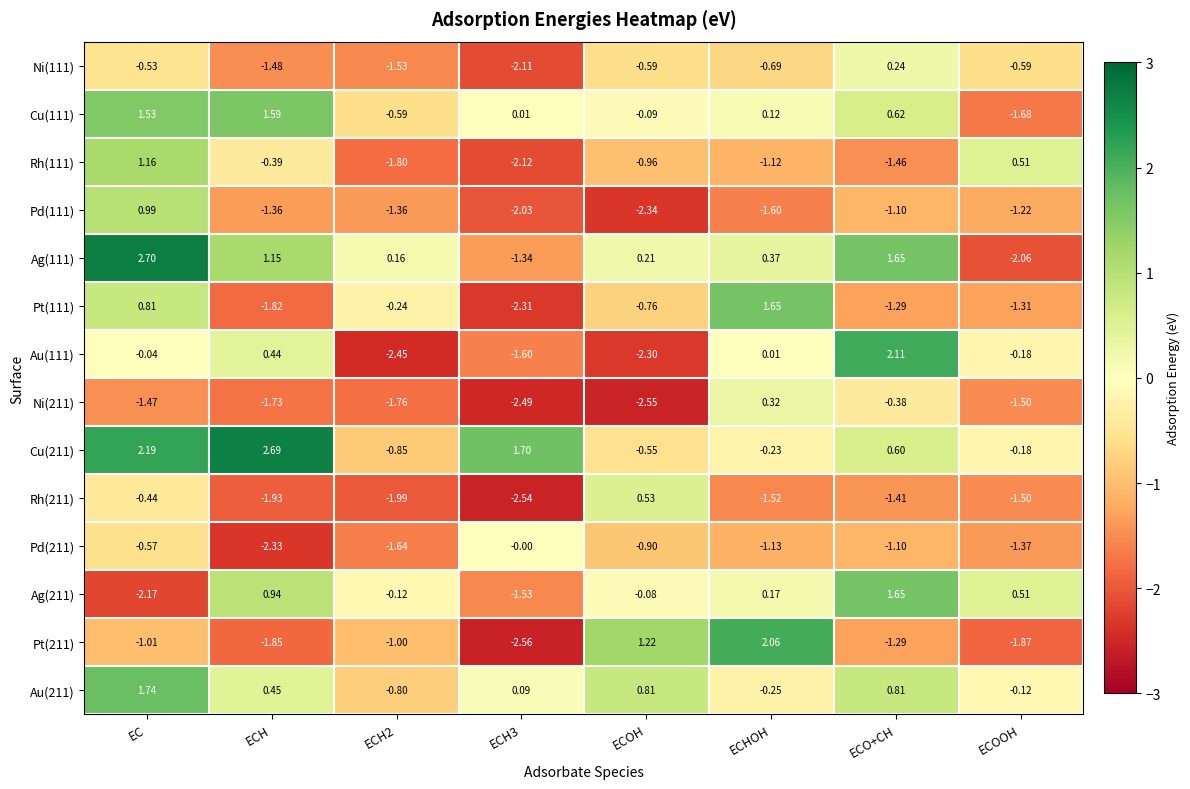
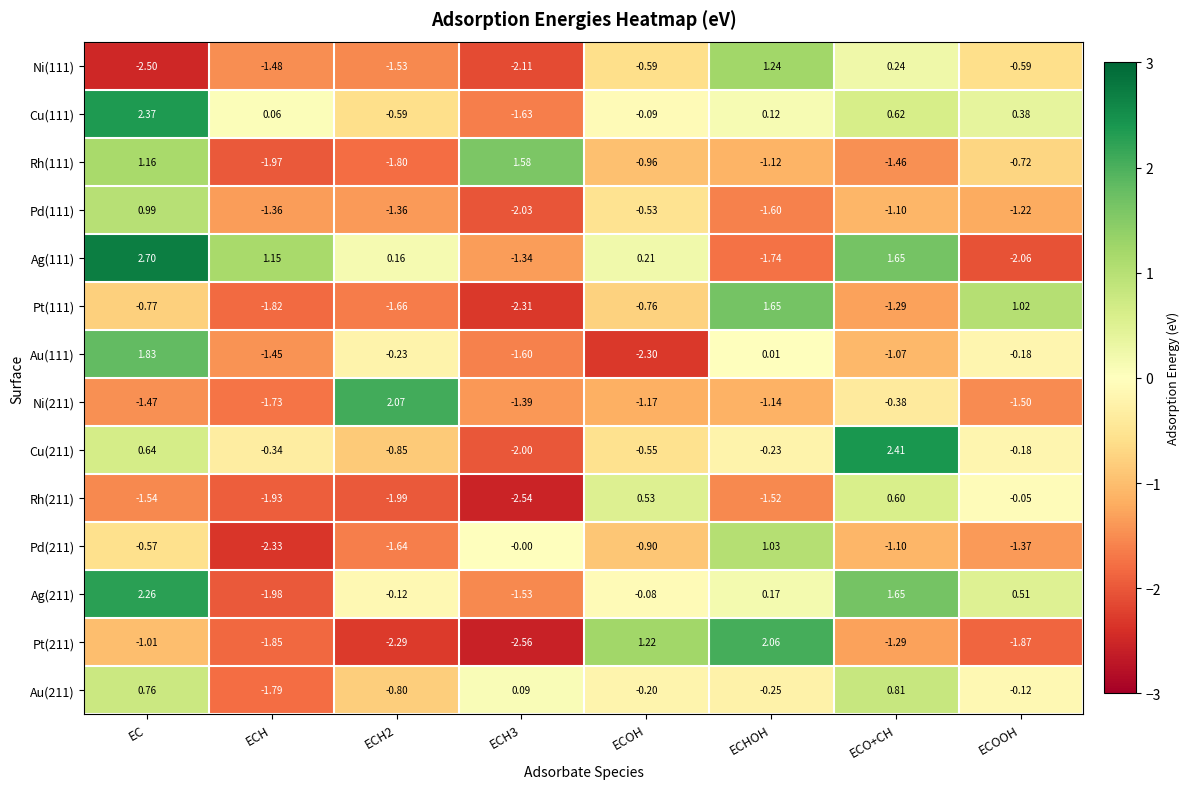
  {
    "Ni(111)": {
-     "EC": -0.53,
+     "EC": -2.50,
      "ECH": -1.48,
      "ECH2": -1.53,
      "ECH3": -2.11,
      "ECOH": -0.59,
-     "ECHOH": -0.69,
+     "ECHOH": 1.24,
      "ECO+CH": 0.24,
      "ECOOH": -0.59
    },
    "Cu(111)": {
-     "EC": 1.53,
-     "ECH": 1.59,
+     "EC": 2.37,
+     "ECH": 0.06,
      "ECH2": -0.59,
-     "ECH3": 0.01,
+     "ECH3": -1.63,
      "ECOH": -0.09,
      "ECHOH": 0.12,
      "ECO+CH": 0.62,
-     "ECOOH": -1.68
+     "ECOOH": 0.38
    },
    "Rh(111)": {
      "EC": 1.16,
-     "ECH": -0.39,
+     "ECH": -1.97,
      "ECH2": -1.80,
-     "ECH3": -2.12,
+     "ECH3": 1.58,
      "ECOH": -0.96,
      "ECHOH": -1.12,
      "ECO+CH": -1.46,
-     "ECOOH": 0.51
+     "ECOOH": -0.72
    },
    "Pd(111)": {
      "EC": 0.99,
      "ECH": -1.36,
      "ECH2": -1.36,
      "ECH3": -2.03,
-     "ECOH": -2.34,
+     "ECOH": -0.53,
      "ECHOH": -1.60,
      "ECO+CH": -1.10,
      "ECOOH": -1.22
    },
    "Ag(111)": {
      "EC": 2.70,
      "ECH": 1.15,
      "ECH2": 0.16,
      "ECH3": -1.34,
      "ECOH": 0.21,
-     "ECHOH": 0.37,
+     "ECHOH": -1.74,
      "ECO+CH": 1.65,
      "ECOOH": -2.06
    },
    "Pt(111)": {
-     "EC": 0.81,
+     "EC": -0.77,
      "ECH": -1.82,
-     "ECH2": -0.24,
+     "ECH2": -1.66,
      "ECH3": -2.31,
      "ECOH": -0.76,
      "ECHOH": 1.65,
      "ECO+CH": -1.29,
-     "ECOOH": -1.31
+     "ECOOH": 1.02
    },
    "Au(111)": {
-     "EC": -0.04,
-     "ECH": 0.44,
-     "ECH2": -2.45,
+     "EC": 1.83,
+     "ECH": -1.45,
+     "ECH2": -0.23,
      "ECH3": -1.60,
      "ECOH": -2.30,
      "ECHOH": 0.01,
-     "ECO+CH": 2.11,
+     "ECO+CH": -1.07,
      "ECOOH": -0.18
    },
    "Ni(211)": {
      "EC": -1.47,
      "ECH": -1.73,
-     "ECH2": -1.76,
-     "ECH3": -2.49,
-     "ECOH": -2.55,
-     "ECHOH": 0.32,
+     "ECH2": 2.07,
+     "ECH3": -1.39,
+     "ECOH": -1.17,
+     "ECHOH": -1.14,
      "ECO+CH": -0.38,
      "ECOOH": -1.50
    },
    "Cu(211)": {
-     "EC": 2.19,
-     "ECH": 2.69,
+     "EC": 0.64,
+     "ECH": -0.34,
      "ECH2": -0.85,
-     "ECH3": 1.70,
+     "ECH3": -2.00,
      "ECOH": -0.55,
      "ECHOH": -0.23,
-     "ECO+CH": 0.60,
+     "ECO+CH": 2.41,
      "ECOOH": -0.18
    },
    "Rh(211)": {
-     "EC": -0.44,
+     "EC": -1.54,
      "ECH": -1.93,
      "ECH2": -1.99,
      "ECH3": -2.54,
      "ECOH": 0.53,
      "ECHOH": -1.52,
-     "ECO+CH": -1.41,
-     "ECOOH": -1.50
+     "ECO+CH": 0.60,
+     "ECOOH": -0.05
    },
    "Pd(211)": {
      "EC": -0.57,
      "ECH": -2.33,
      "ECH2": -1.64,
      "ECH3": -0.00,
      "ECOH": -0.90,
-     "ECHOH": -1.13,
+     "ECHOH": 1.03,
      "ECO+CH": -1.10,
      "ECOOH": -1.37
    },
    "Ag(211)": {
-     "EC": -2.17,
-     "ECH": 0.94,
+     "EC": 2.26,
+     "ECH": -1.98,
      "ECH2": -0.12,
      "ECH3": -1.53,
      "ECOH": -0.08,
      "ECHOH": 0.17,
      "ECO+CH": 1.65,
      "ECOOH": 0.51
    },
    "Pt(211)": {
      "EC": -1.01,
      "ECH": -1.85,
-     "ECH2": -1.00,
+     "ECH2": -2.29,
      "ECH3": -2.56,
      "ECOH": 1.22,
      "ECHOH": 2.06,
      "ECO+CH": -1.29,
      "ECOOH": -1.87
    },
    "Au(211)": {
-     "EC": 1.74,
-     "ECH": 0.45,
+     "EC": 0.76,
+     "ECH": -1.79,
      "ECH2": -0.80,
      "ECH3": 0.09,
-     "ECOH": 0.81,
+     "ECOH": -0.20,
      "ECHOH": -0.25,
      "ECO+CH": 0.81,
      "ECOOH": -0.12
    }
  }
